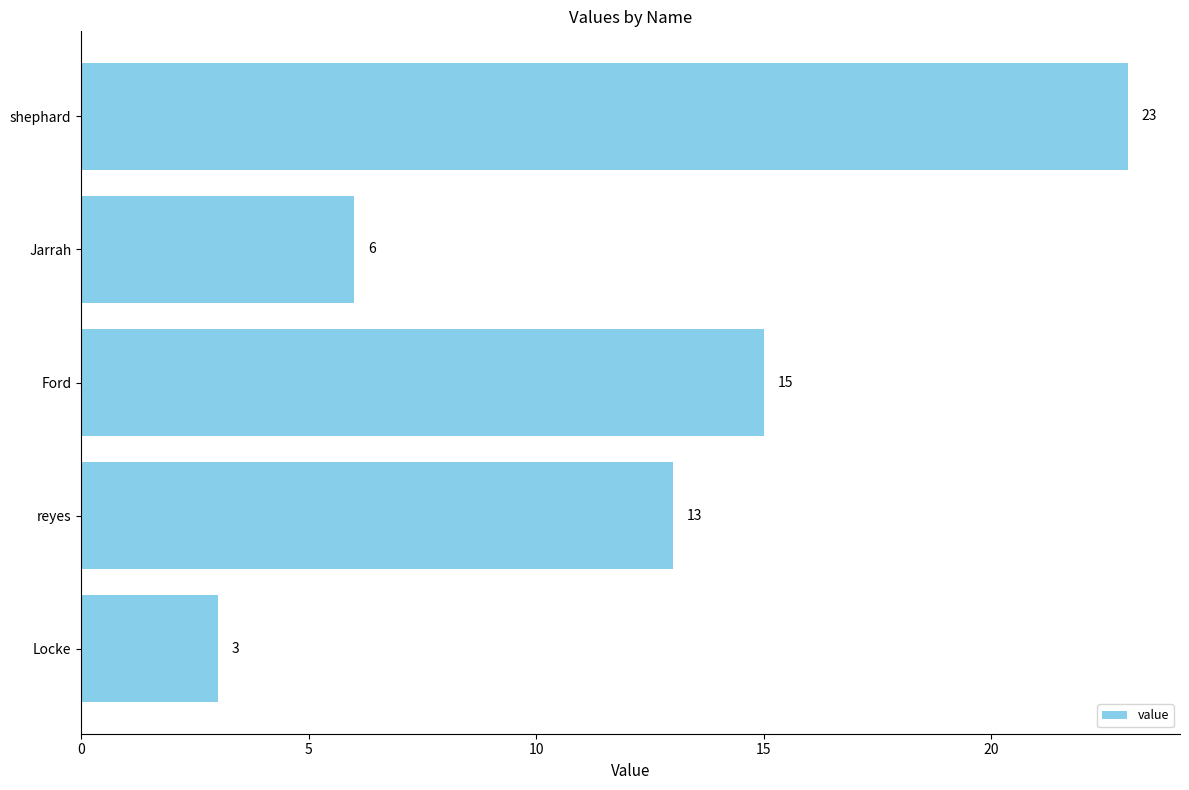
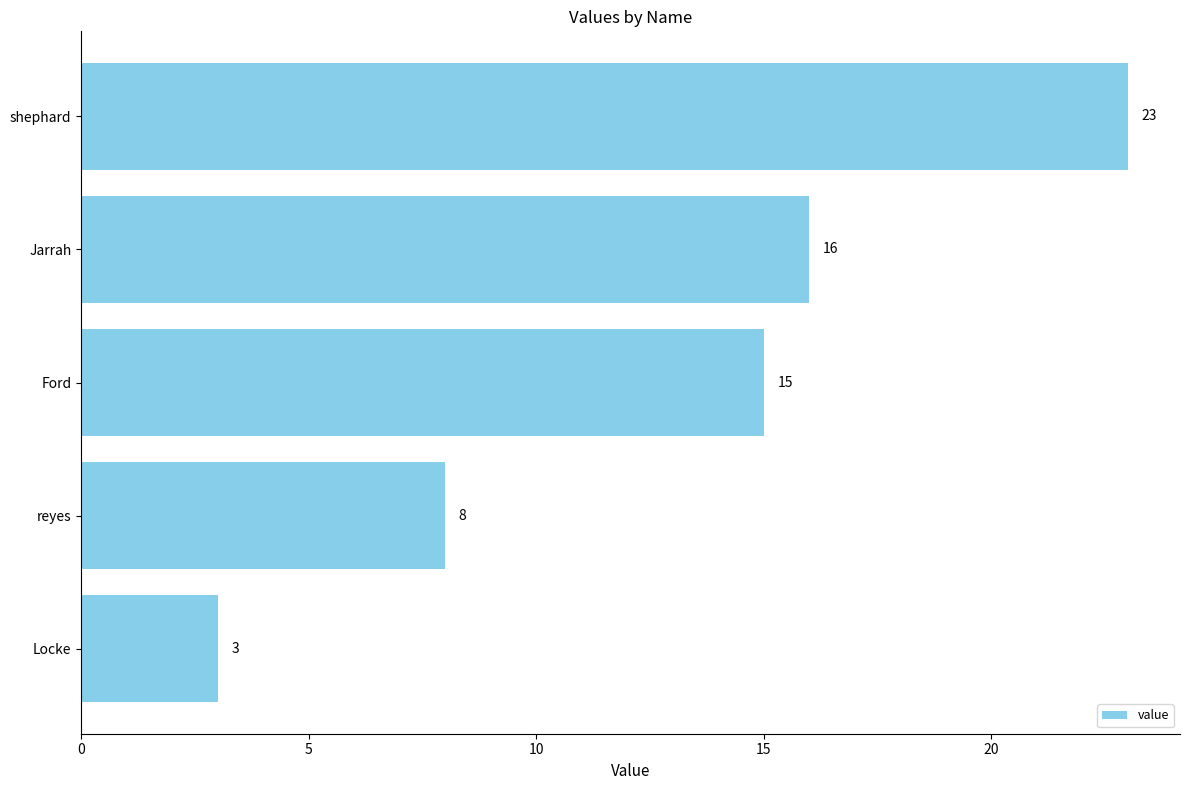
  {
    "shephard": 23,
-   "Jarrah": 6,
+   "Jarrah": 16,
    "Ford": 15,
-   "reyes": 13,
+   "reyes": 8,
    "Locke": 3
  }
